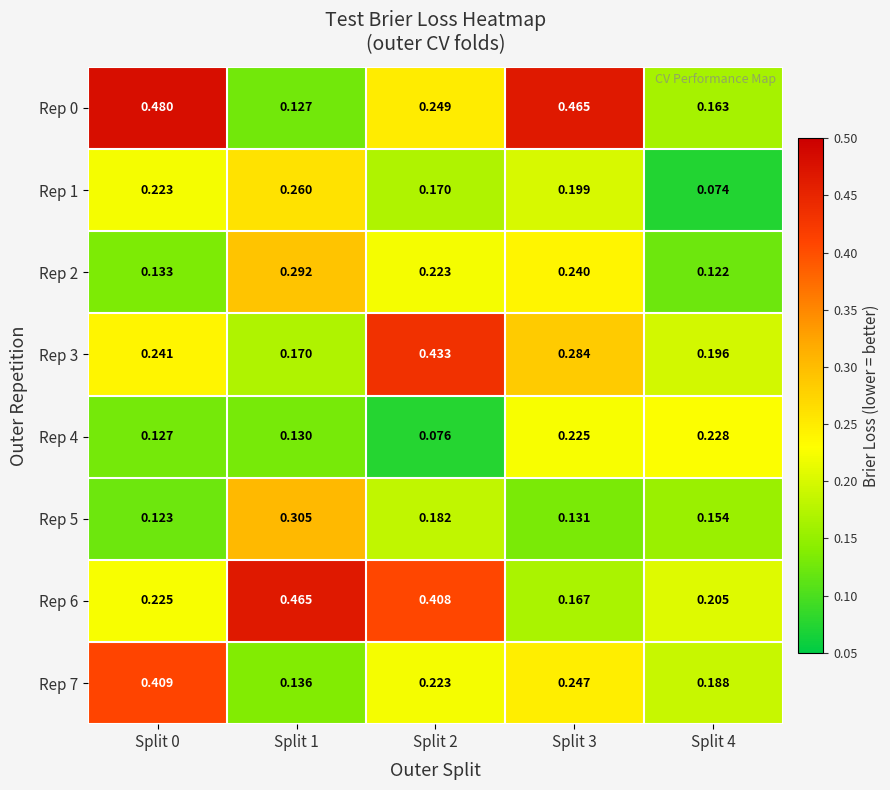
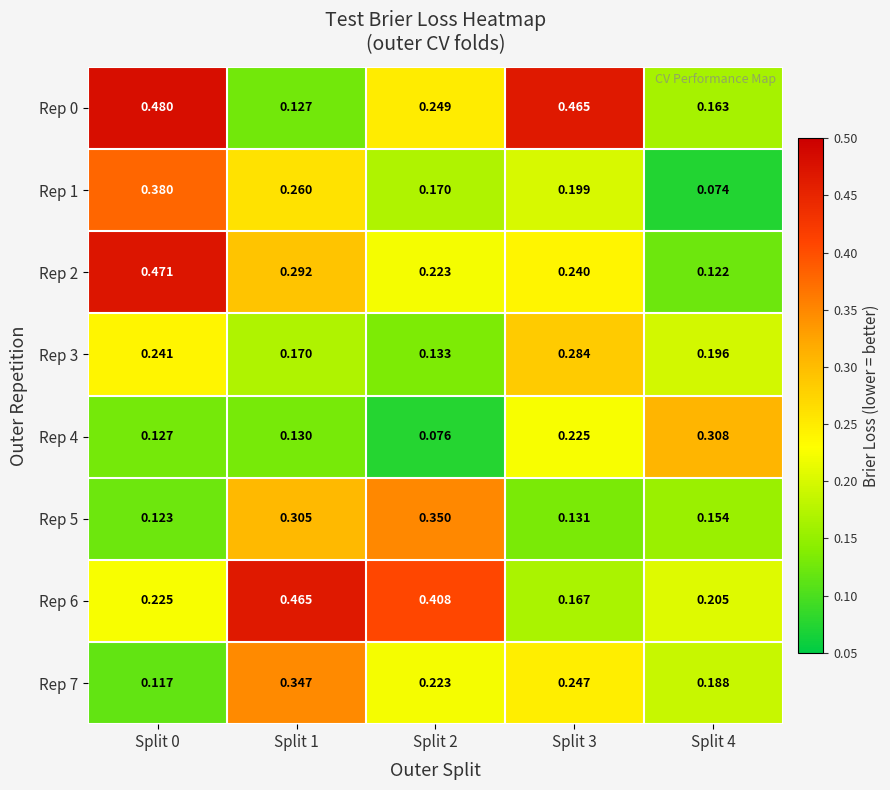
  {
    "Rep 0": {
      "Split 0": 0.480,
      "Split 1": 0.127,
      "Split 2": 0.249,
      "Split 3": 0.465
    },
    "Rep 1": {
-     "Split 0": 0.223,
+     "Split 0": 0.380,
      "Split 1": 0.260,
      "Split 2": 0.170,
      "Split 3": 0.199,
      "Split 4": 0.074
    },
    "Rep 2": {
-     "Split 0": 0.133,
+     "Split 0": 0.471,
      "Split 1": 0.292,
      "Split 2": 0.223,
      "Split 3": 0.240,
      "Split 4": 0.122
    },
    "Rep 3": {
      "Split 0": 0.241,
      "Split 1": 0.170,
-     "Split 2": 0.433,
+     "Split 2": 0.133,
      "Split 3": 0.284,
      "Split 4": 0.196
    },
    "Rep 4": {
      "Split 0": 0.127,
      "Split 1": 0.130,
      "Split 2": 0.076,
      "Split 3": 0.225,
-     "Split 4": 0.228
+     "Split 4": 0.308
    },
    "Rep 5": {
      "Split 0": 0.123,
      "Split 1": 0.305,
-     "Split 2": 0.182,
+     "Split 2": 0.350,
      "Split 3": 0.131,
      "Split 4": 0.154
    },
    "Rep 6": {
      "Split 0": 0.225,
      "Split 1": 0.465,
      "Split 2": 0.408,
      "Split 3": 0.167,
      "Split 4": 0.205
    },
    "Rep 7": {
-     "Split 0": 0.409,
-     "Split 1": 0.136,
+     "Split 0": 0.117,
+     "Split 1": 0.347,
      "Split 2": 0.223,
      "Split 3": 0.247,
      "Split 4": 0.188
    }
  }
